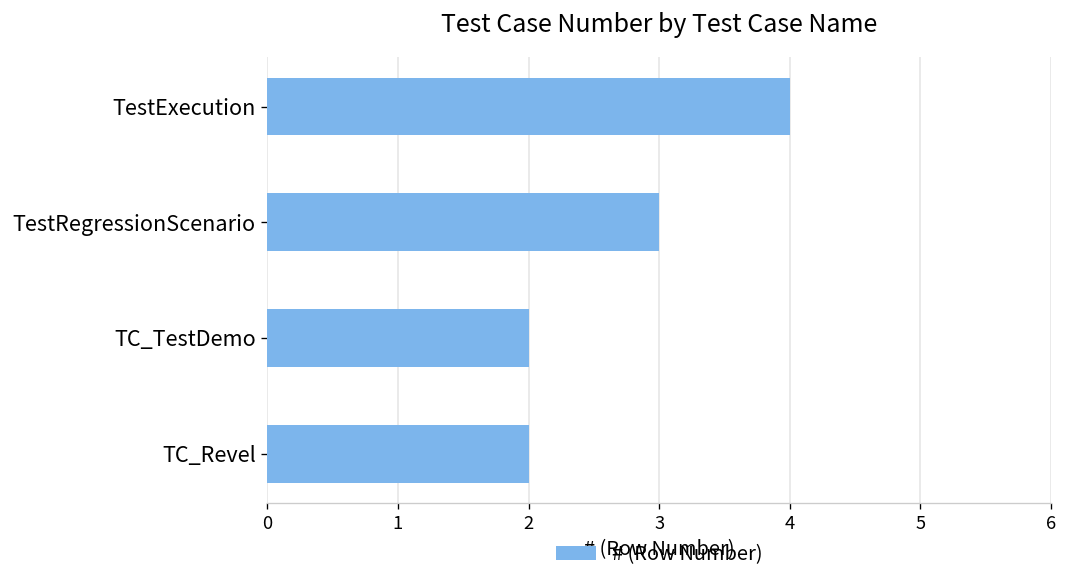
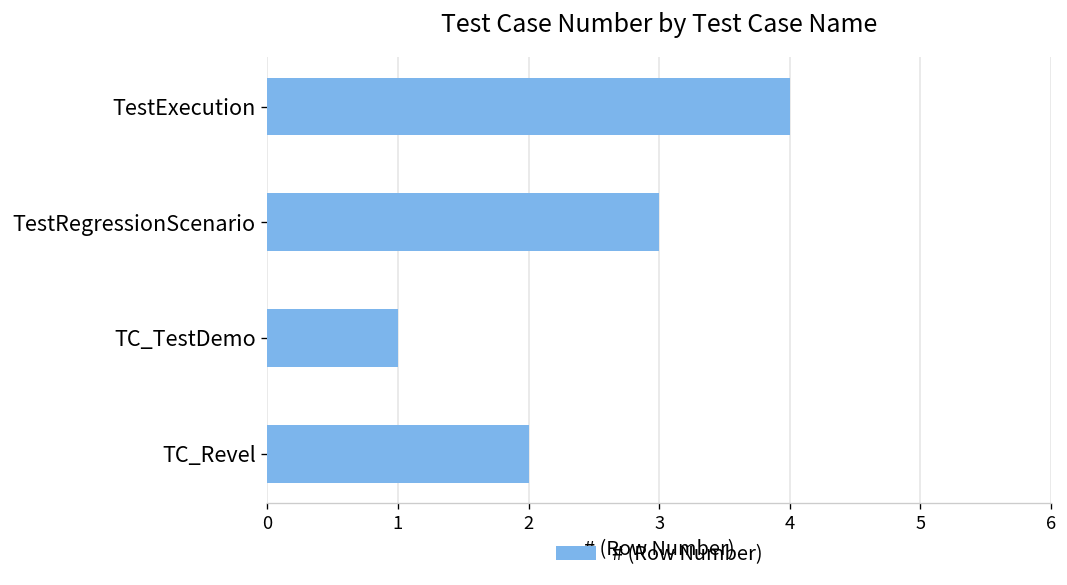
  {
    "TestExecution": 4,
    "TestRegressionScenario": 3,
-   "TC_TestDemo": 2,
+   "TC_TestDemo": 1,
    "TC_Revel": 2
  }
